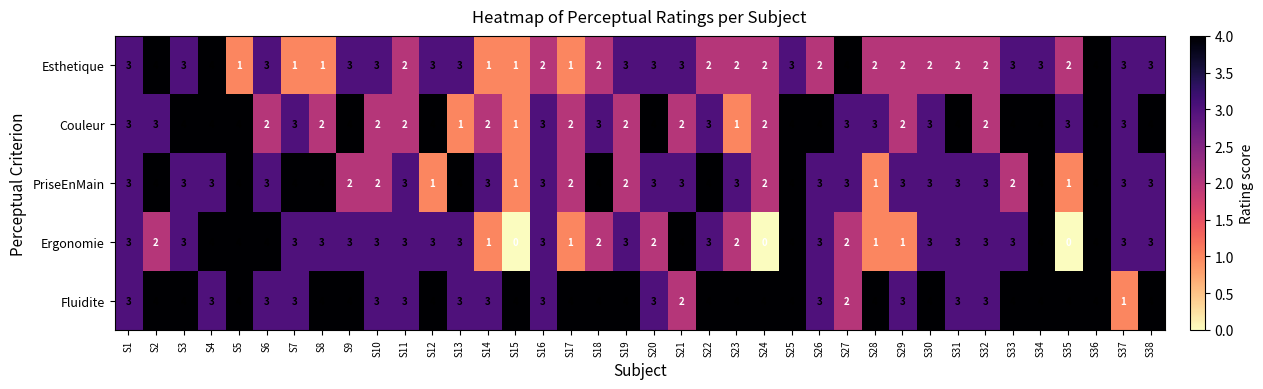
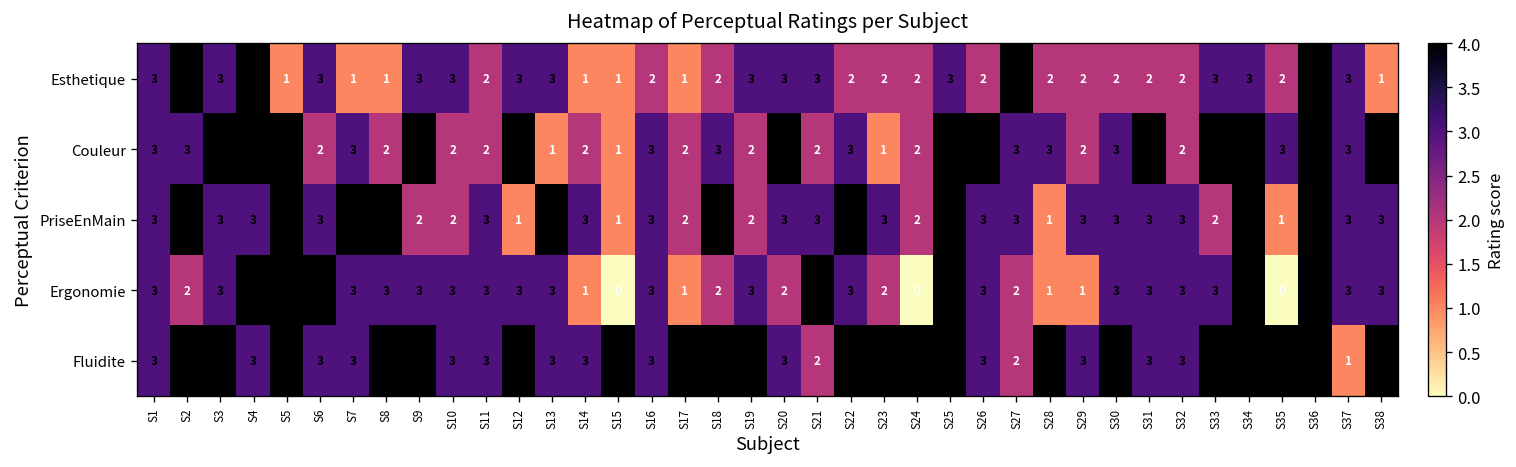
  {
    "Esthetique": {
      "S1": 3,
      "S3": 3,
      "S5": 1,
      "S6": 3,
      "S7": 1,
      "S8": 1,
      "S9": 3,
      "S10": 3,
      "S11": 2,
      "S12": 3,
      "S13": 3,
      "S14": 1,
      "S15": 1,
      "S16": 2,
      "S17": 1,
      "S18": 2,
      "S19": 3,
      "S20": 3,
      "S21": 3,
      "S22": 2,
      "S23": 2,
      "S24": 2,
      "S25": 3,
      "S26": 2,
      "S28": 2,
      "S29": 2,
      "S30": 2,
      "S31": 2,
      "S32": 2,
      "S33": 3,
      "S34": 3,
      "S35": 2,
      "S37": 3,
-     "S38": 3
+     "S38": 1
    },
    "Couleur": {
      "S1": 3,
      "S2": 3,
      "S6": 2,
      "S7": 3,
      "S8": 2,
      "S10": 2,
      "S11": 2,
      "S13": 1,
      "S14": 2,
      "S15": 1,
      "S16": 3,
      "S17": 2,
      "S18": 3,
      "S19": 2,
      "S21": 2,
      "S22": 3,
      "S23": 1,
      "S24": 2,
      "S27": 3,
      "S28": 3,
      "S29": 2,
      "S30": 3,
      "S32": 2,
      "S35": 3,
      "S37": 3
    },
    "PriseEnMain": {
      "S1": 3,
      "S3": 3,
      "S4": 3,
      "S6": 3,
      "S9": 2,
      "S10": 2,
      "S11": 3,
      "S12": 1,
      "S14": 3,
      "S15": 1,
      "S16": 3,
      "S17": 2,
      "S19": 2,
      "S20": 3,
      "S21": 3,
      "S23": 3,
      "S24": 2,
      "S26": 3,
      "S27": 3,
      "S28": 1,
      "S29": 3,
      "S30": 3,
      "S31": 3,
      "S32": 3,
      "S33": 2,
      "S35": 1,
      "S37": 3,
      "S38": 3
    },
    "Ergonomie": {
      "S1": 3,
      "S2": 2,
      "S3": 3,
      "S7": 3,
      "S8": 3,
      "S9": 3,
      "S10": 3,
      "S11": 3,
      "S12": 3,
      "S13": 3,
      "S14": 1,
      "S15": 0,
      "S16": 3,
      "S17": 1,
      "S18": 2,
      "S19": 3,
      "S20": 2,
      "S22": 3,
      "S23": 2,
      "S24": 0,
      "S26": 3,
      "S27": 2,
      "S28": 1,
      "S29": 1,
      "S30": 3,
      "S31": 3,
      "S32": 3,
      "S33": 3,
      "S35": 0,
      "S37": 3,
      "S38": 3
    },
    "Fluidite": {
      "S1": 3,
      "S4": 3,
      "S6": 3,
      "S7": 3,
      "S10": 3,
      "S11": 3,
      "S13": 3,
      "S14": 3,
      "S16": 3,
      "S20": 3,
      "S21": 2,
      "S26": 3,
      "S27": 2,
      "S29": 3,
      "S31": 3,
      "S32": 3,
      "S37": 1
    }
  }
